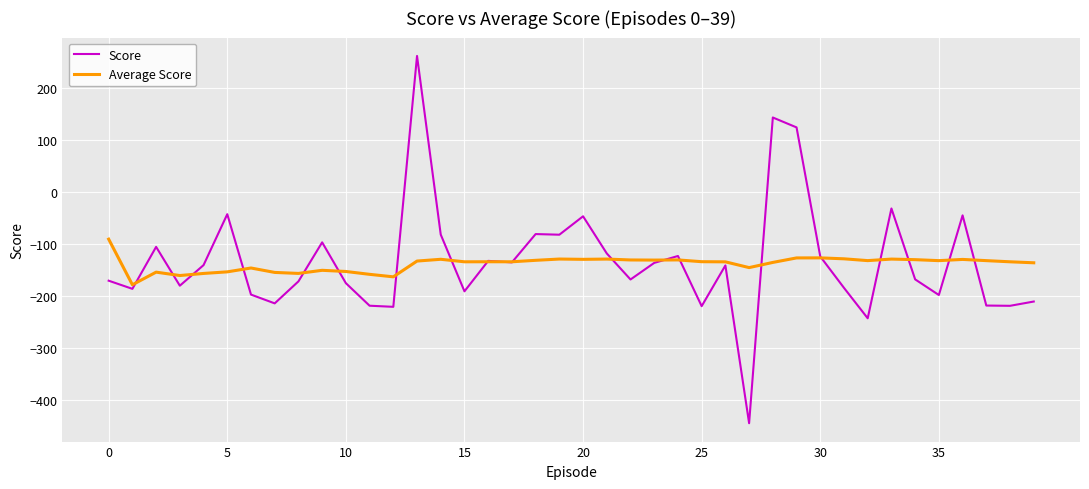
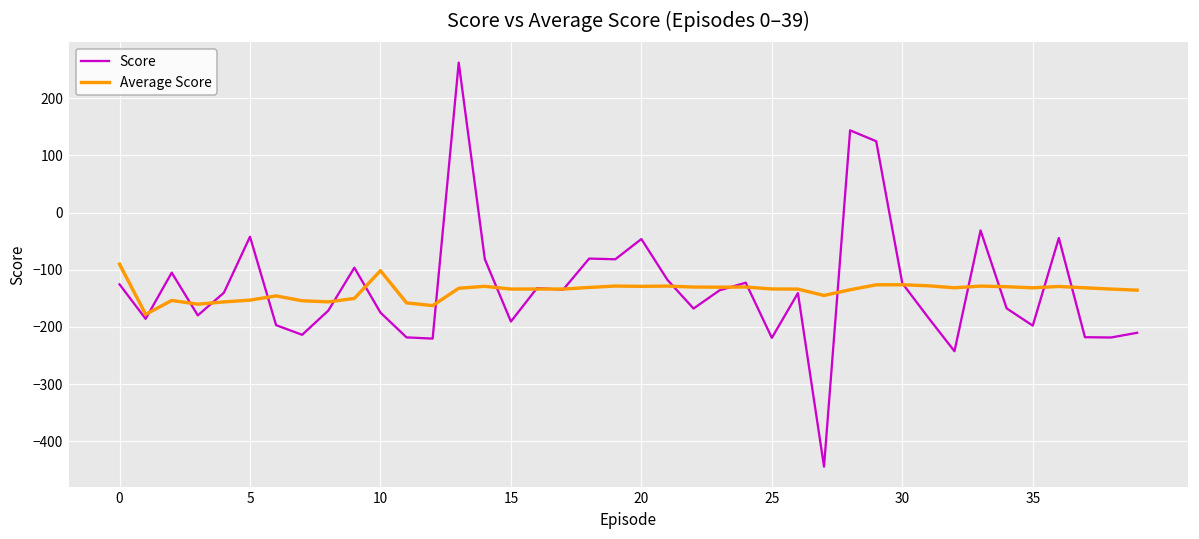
  {
    "Score": {
-     "0": -170,
+     "0": -130,
      "5": -40,
      "10": -170,
      "15": -190,
      "20": -50,
      "25": -220,
      "35": -200
    },
    "Average Score": {
      "0": -90,
      "5": -150,
-     "10": -150,
+     "10": -100,
      "15": -130,
      "20": -130,
      "25": -130,
      "35": -130
    }
  }
